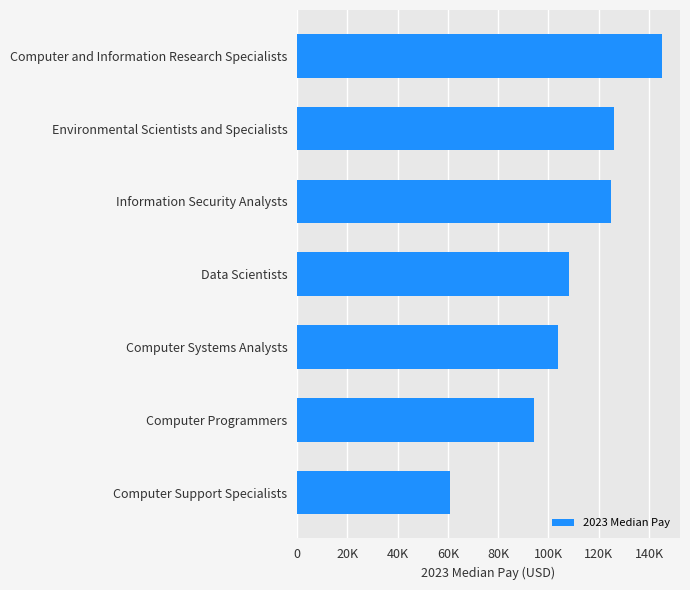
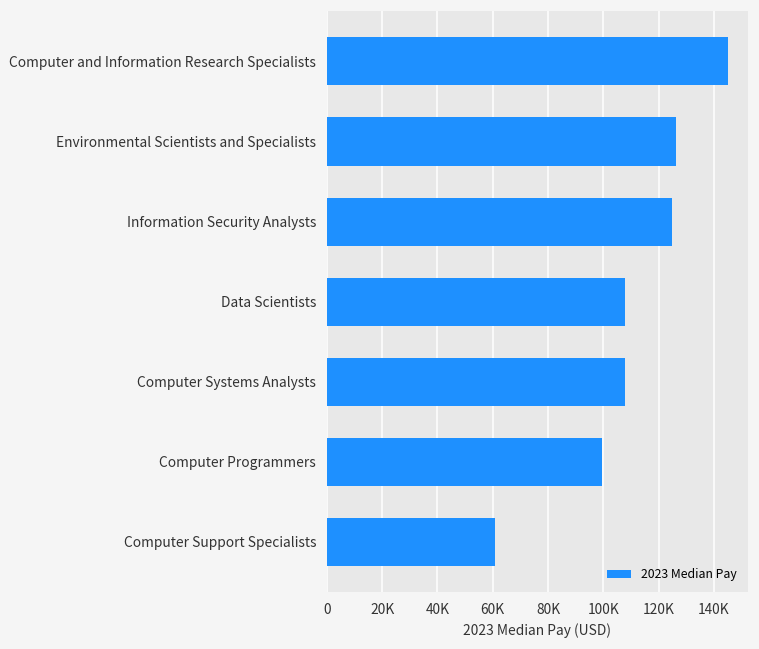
  {
    "Computer and Information Research Specialists": 145000,
    "Environmental Scientists and Specialists": 126000,
    "Information Security Analysts": 125000,
    "Data Scientists": 108000,
-   "Computer Systems Analysts": 104000,
-   "Computer Programmers": 94000,
+   "Computer Systems Analysts": 108000,
+   "Computer Programmers": 100000,
    "Computer Support Specialists": 61000
  }
